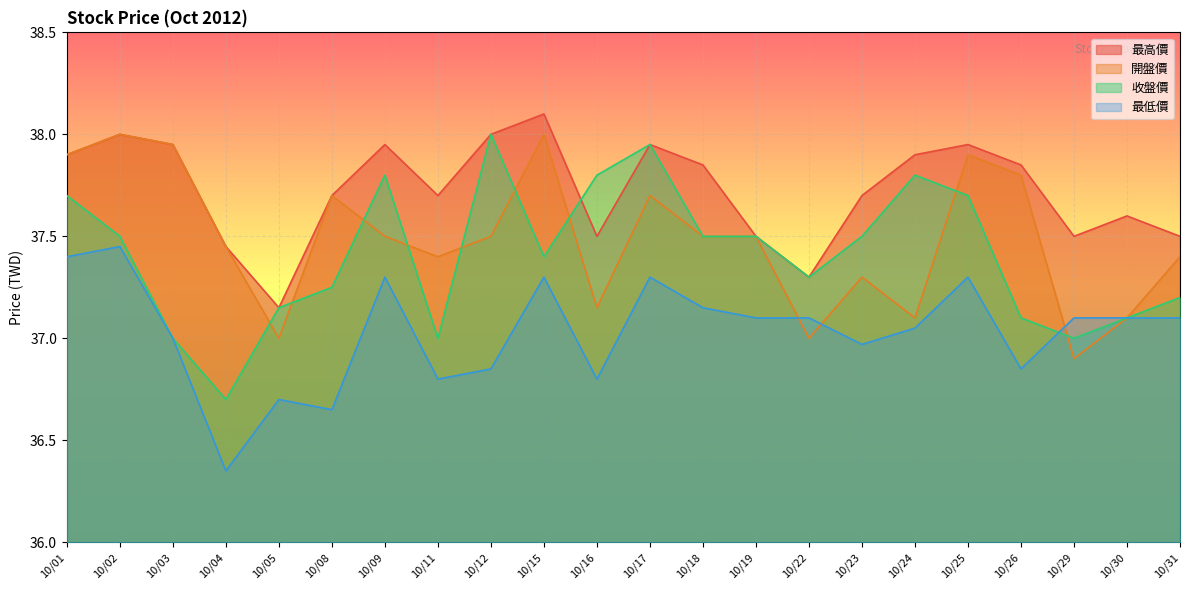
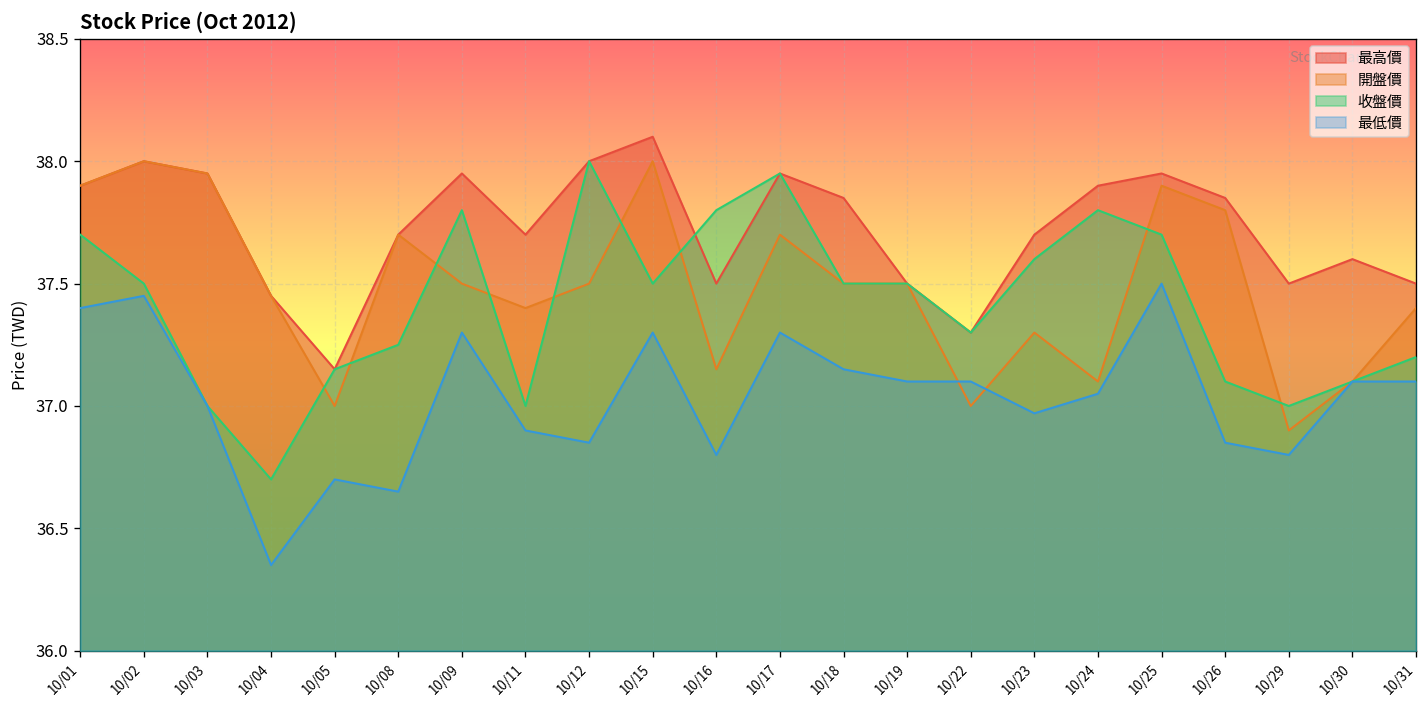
  {
    "收盤價": {
      "10/01": 37.7,
      "10/02": 37.5,
      "10/04": 36.7,
      "10/08": 37.25,
      "10/09": 37.8,
      "10/11": 37.0,
-     "10/15": 37.4,
+     "10/15": 37.5,
      "10/16": 37.8,
-     "10/23": 37.5,
+     "10/23": 37.6,
      "10/24": 37.8,
      "10/25": 37.7,
      "10/26": 37.1,
      "10/29": 37.0,
      "10/31": 37.2
    },
    "最低價": {
      "10/01": 37.4,
      "10/02": 37.45,
      "10/04": 36.35,
      "10/05": 36.7,
      "10/08": 36.65,
      "10/09": 37.3,
-     "10/11": 36.8,
+     "10/11": 36.9,
      "10/12": 36.85,
      "10/15": 37.3,
      "10/16": 36.8,
      "10/17": 37.3,
      "10/18": 37.15,
      "10/19": 37.1,
      "10/22": 37.1,
      "10/23": 36.97,
      "10/24": 37.05,
-     "10/25": 37.3,
+     "10/25": 37.5,
      "10/26": 36.85,
-     "10/29": 37.1,
+     "10/29": 36.8,
      "10/31": 37.1
    }
  }
